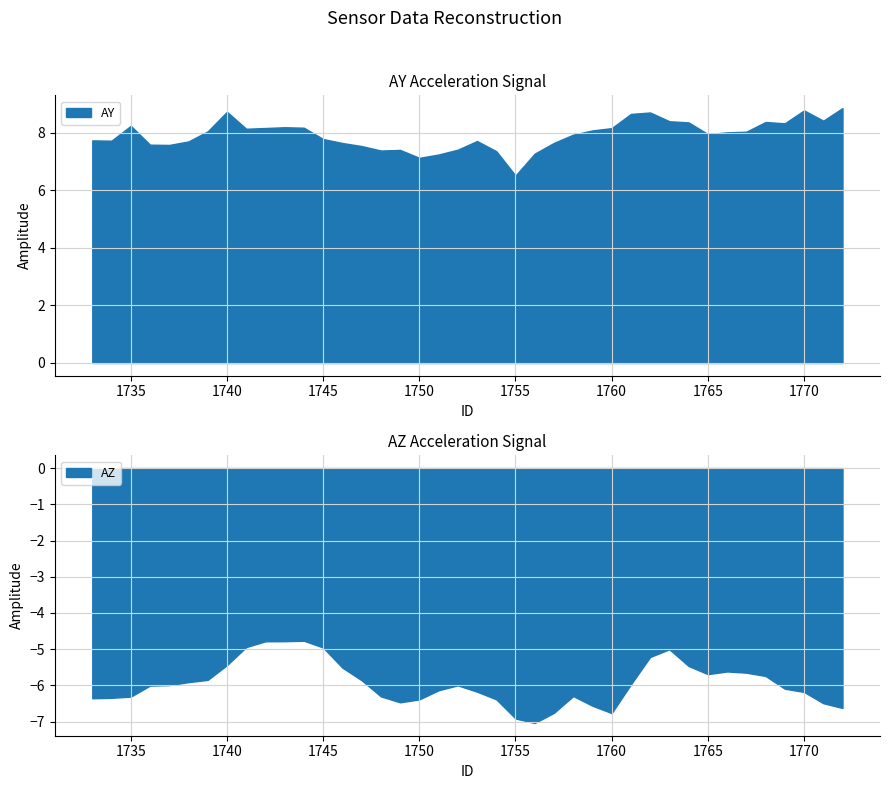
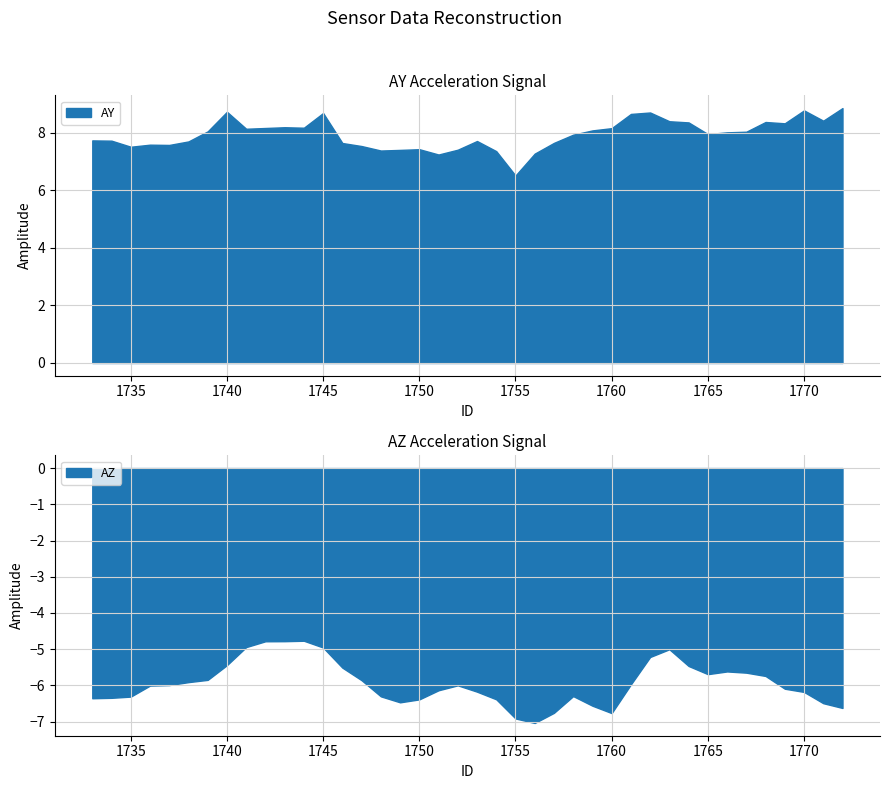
  {
    "AY Acceleration Signal": {
-     "1735": 8.2,
+     "1735": 7.5,
      "1740": 8.7,
-     "1745": 7.8,
-     "1750": 7.1,
+     "1745": 8.7,
+     "1750": 7.4,
      "1755": 6.5,
      "1760": 8.2,
      "1765": 8.0,
      "1770": 8.8
    }
  }
